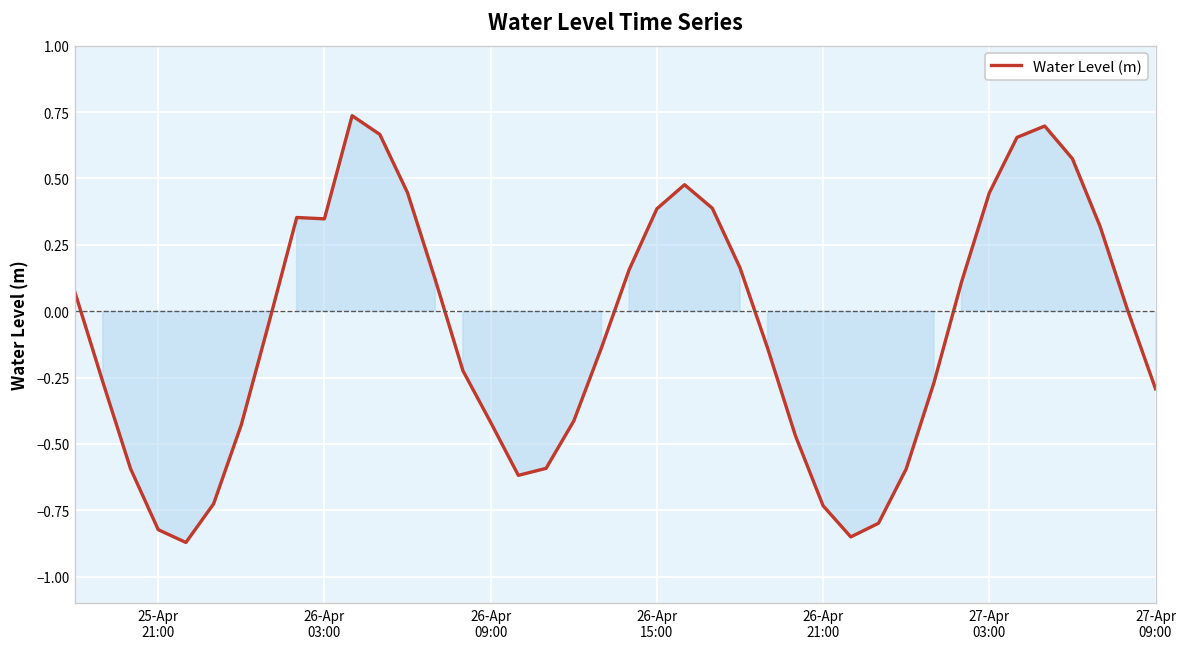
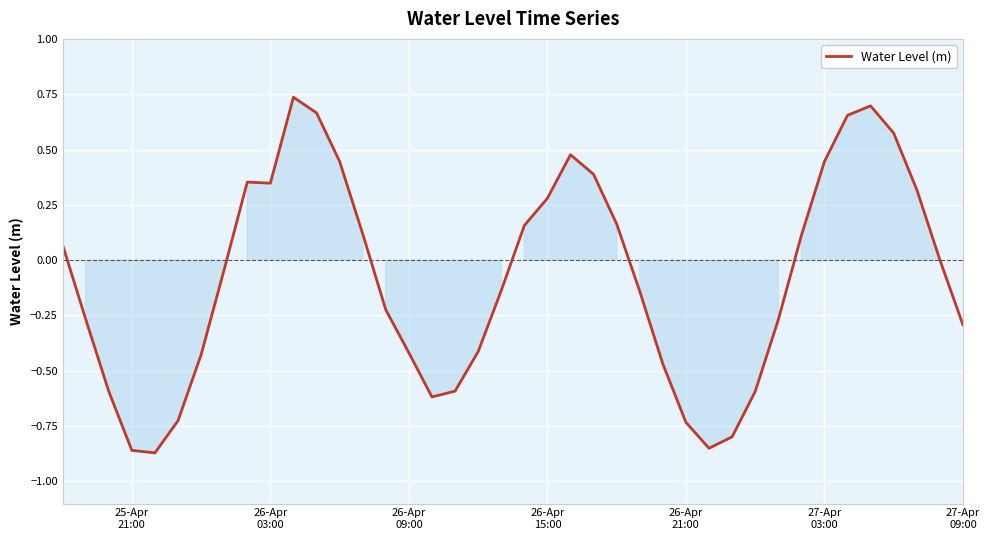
  {
-   "25-Apr 21:00": -0.82,
+   "25-Apr 21:00": -0.86,
    "26-Apr 03:00": 0.35,
    "26-Apr 09:00": -0.42,
-   "26-Apr 15:00": 0.39,
+   "26-Apr 15:00": 0.28,
    "26-Apr 21:00": -0.73,
    "27-Apr 03:00": 0.45,
    "27-Apr 09:00": -0.29
  }
